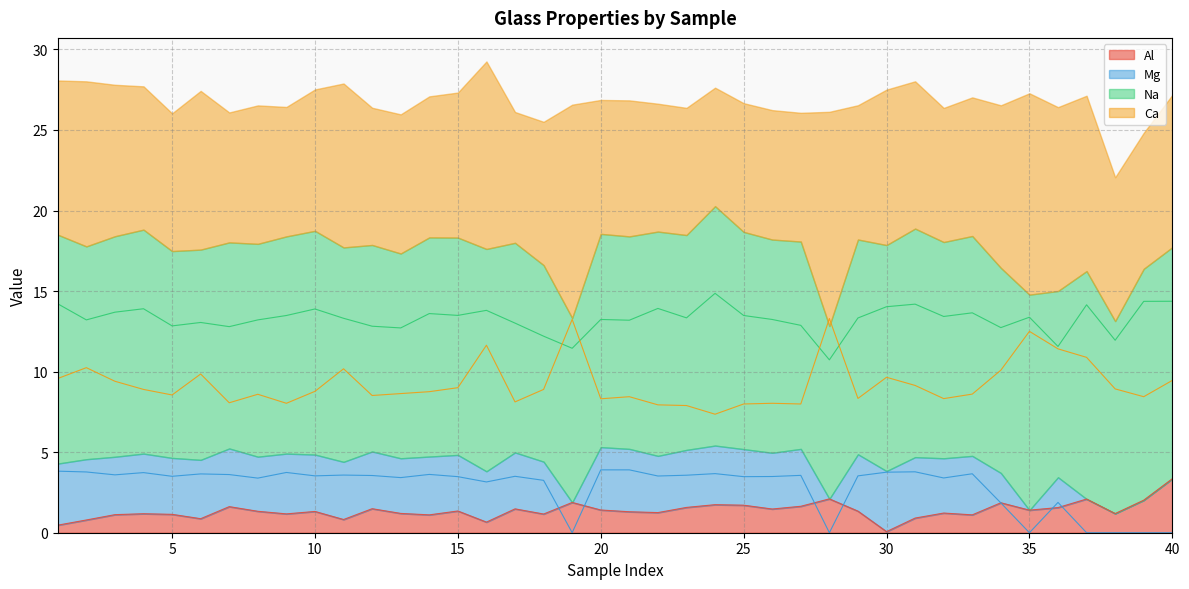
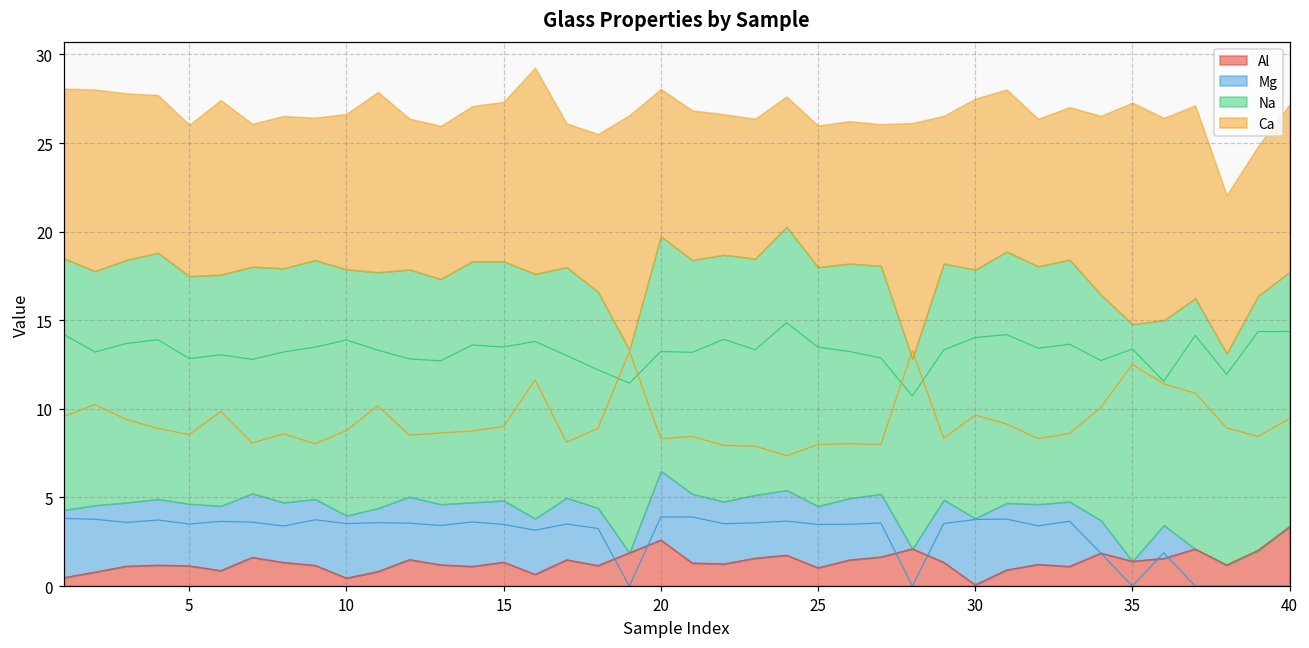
  {
    "Al": {
      "5": 1.1,
-     "10": 1.3,
+     "10": 0.4,
      "15": 1.3,
-     "20": 1.4,
-     "25": 1.7,
+     "20": 2.6,
+     "25": 1.0,
      "30": 0.1
    }
  }
